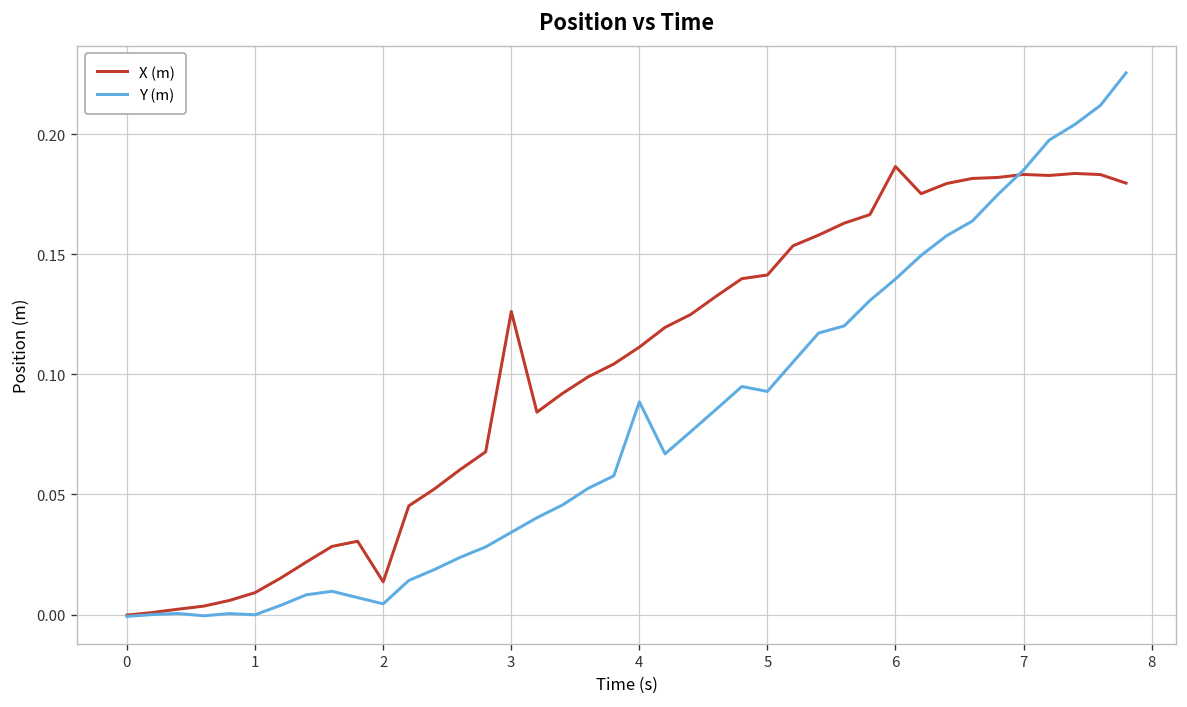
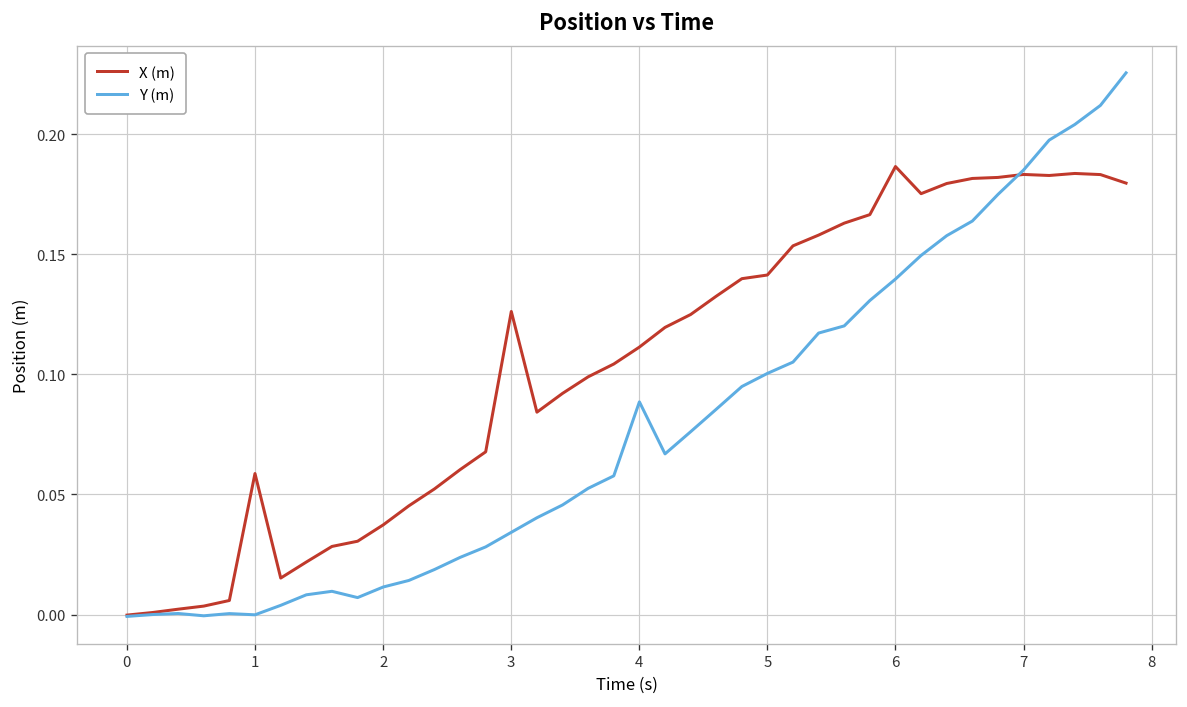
  {
    "X (m)": {
-     "1": 0.009,
-     "2": 0.014,
+     "1": 0.059,
+     "2": 0.037,
      "3": 0.126,
      "4": 0.111,
      "5": 0.141,
      "6": 0.187,
      "7": 0.183
    },
    "Y (m)": {
      "1": 0.000,
-     "2": 0.004,
+     "2": 0.011,
      "3": 0.034,
      "4": 0.089,
-     "5": 0.093,
+     "5": 0.100,
      "6": 0.140,
      "7": 0.185
    }
  }
